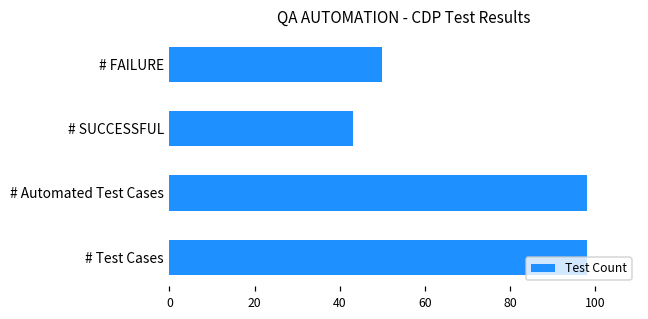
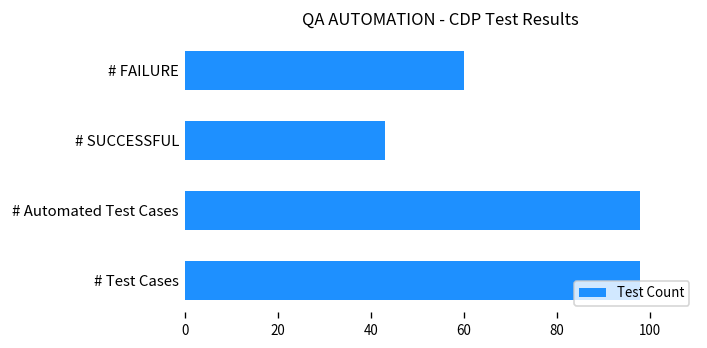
  {
-   "# FAILURE": 50,
+   "# FAILURE": 60,
    "# SUCCESSFUL": 43,
    "# Automated Test Cases": 98,
    "# Test Cases": 98
  }
